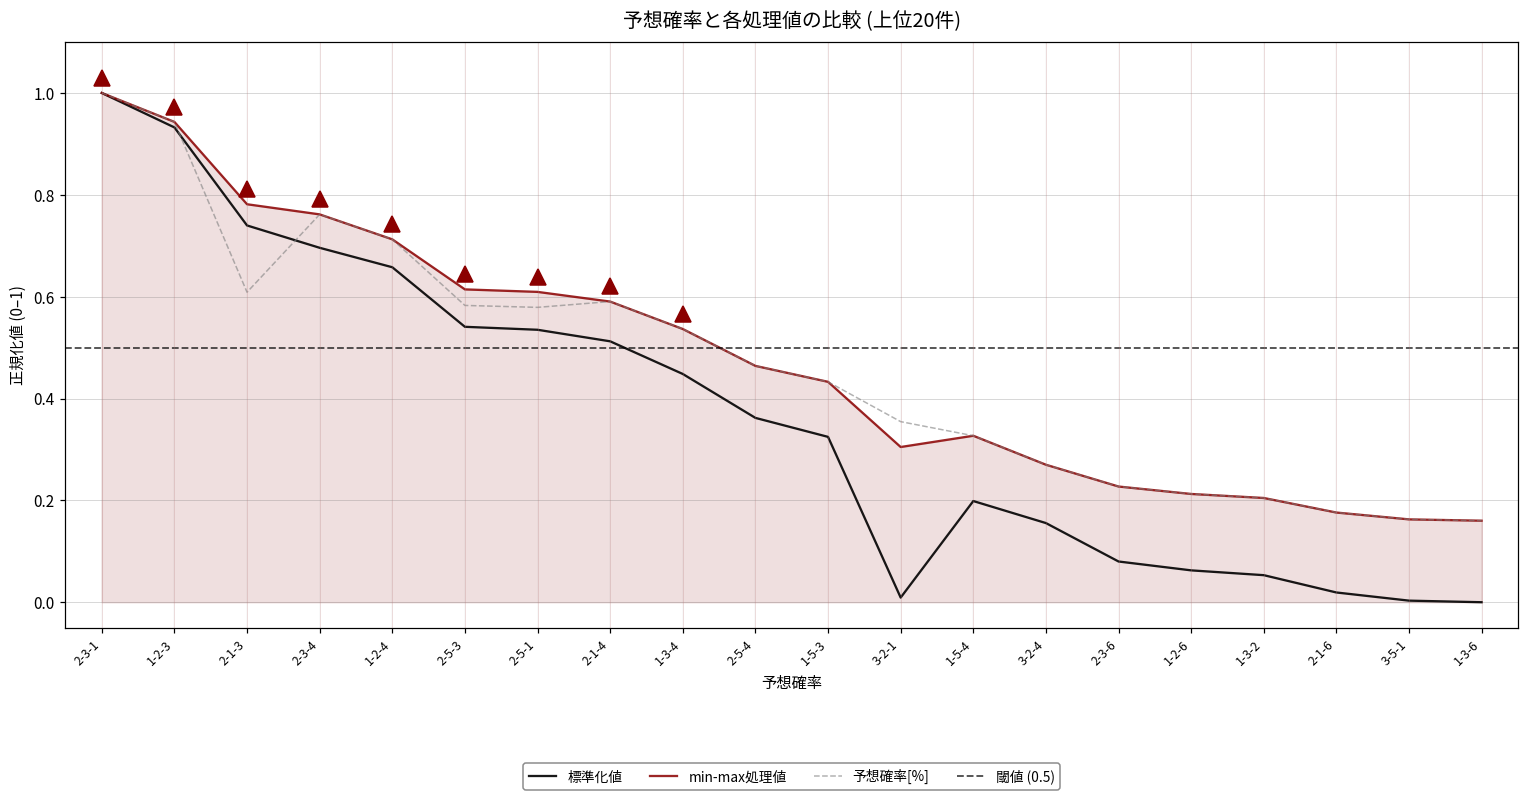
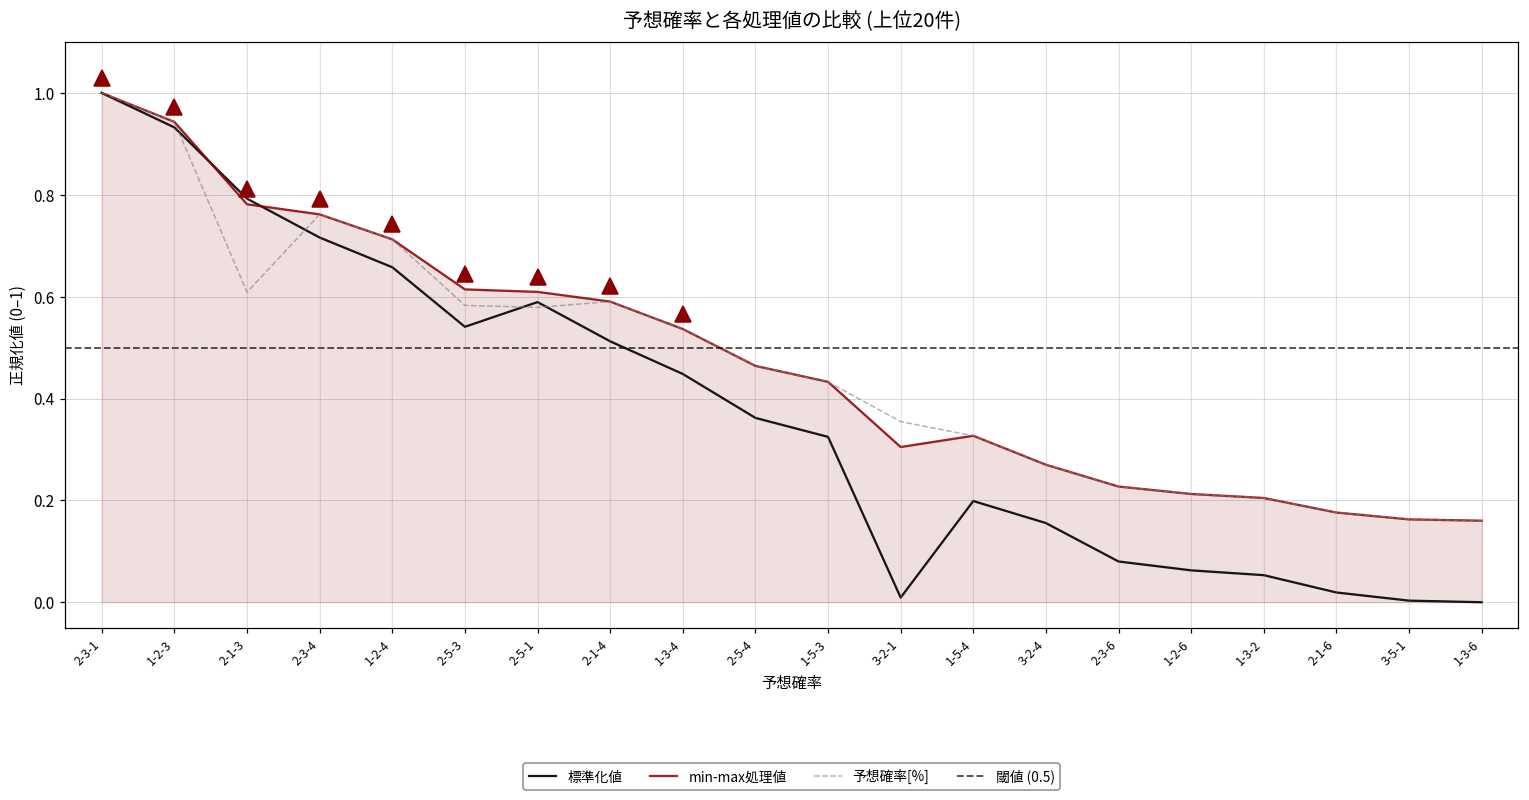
  {
    "標準化値": {
      "1-2-3": 0.93,
-     "2-1-3": 0.74,
-     "2-3-4": 0.70,
+     "2-1-3": 0.79,
+     "2-3-4": 0.72,
      "1-2-4": 0.66,
      "2-5-3": 0.54,
-     "2-5-1": 0.53,
+     "2-5-1": 0.59,
      "2-1-4": 0.51,
      "1-3-4": 0.45,
      "2-5-4": 0.36,
      "1-5-3": 0.32,
      "3-2-1": 0.01,
      "1-5-4": 0.20,
      "3-2-4": 0.16,
      "2-3-6": 0.08,
      "1-2-6": 0.06,
      "1-3-2": 0.05,
      "2-1-6": 0.02,
      "3-5-1": 0.00,
      "1-3-6": 0.00
    },
    "予想確率[%]": {
      "2-1-3": 0.61,
      "2-5-3": 0.58,
      "2-5-1": 0.58,
      "3-2-1": 0.35
    }
  }
